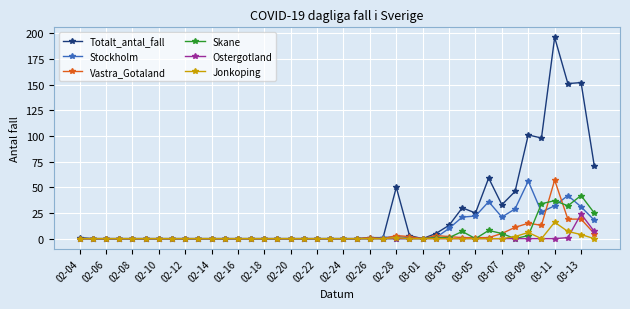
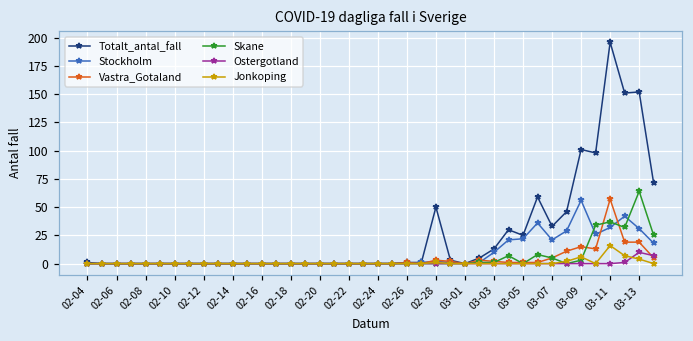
  {
    "Totalt_antal_fall": {
      "02-28": 50,
      "03-03": 13,
      "03-05": 25,
      "03-07": 33,
      "03-09": 101,
      "03-11": 196,
      "03-13": 152
    },
    "Stockholm": {
      "03-03": 10,
      "03-05": 22,
      "03-07": 21,
      "03-09": 56,
      "03-11": 32,
      "03-13": 31
    },
    "Vastra_Gotaland": {
      "03-09": 15,
      "03-11": 57,
      "03-13": 19
    },
    "Skane": {
      "03-09": 3,
      "03-11": 37,
-     "03-13": 42
+     "03-13": 64
    },
    "Ostergotland": {
      "03-09": 0,
      "03-11": 0,
-     "03-13": 24
+     "03-13": 10
    },
    "Jonkoping": {
      "03-09": 6,
      "03-11": 16,
      "03-13": 4
    }
  }
